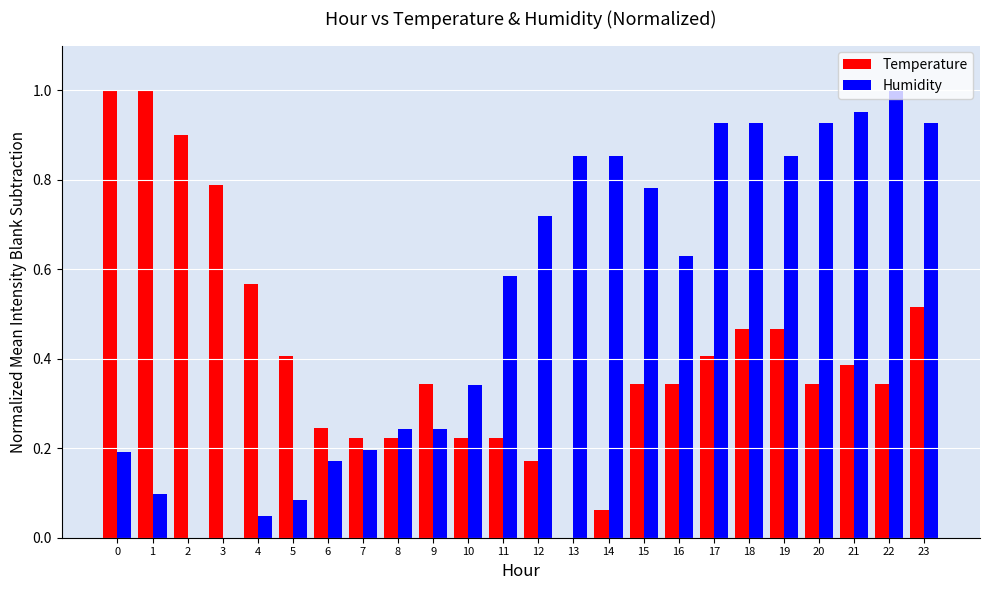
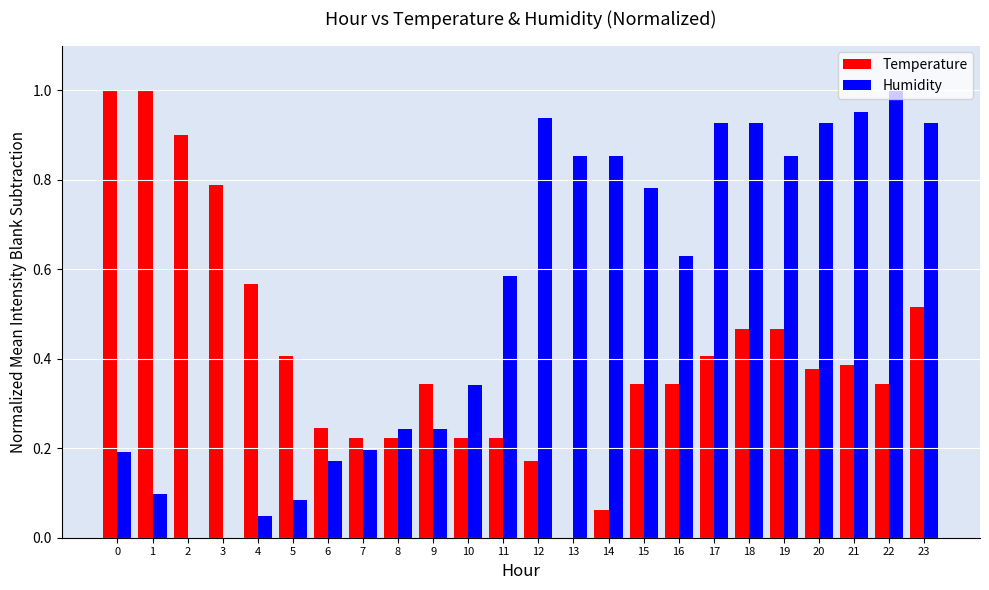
  {
    "Temperature": {
      "0": 1.00,
      "1": 1.00,
      "2": 0.90,
      "3": 0.79,
      "4": 0.57,
      "5": 0.41,
      "6": 0.24,
      "7": 0.22,
      "8": 0.22,
      "9": 0.34,
      "10": 0.22,
      "11": 0.22,
      "12": 0.17,
      "13": 0.00,
      "14": 0.06,
      "15": 0.34,
      "16": 0.34,
      "17": 0.41,
      "18": 0.47,
      "19": 0.47,
-     "20": 0.34,
+     "20": 0.38,
      "21": 0.39,
      "22": 0.34,
      "23": 0.52
    },
    "Humidity": {
      "0": 0.19,
      "1": 0.10,
      "2": 0.00,
      "3": 0.00,
      "4": 0.05,
      "5": 0.09,
      "6": 0.17,
      "7": 0.20,
      "8": 0.24,
      "9": 0.24,
      "10": 0.34,
      "11": 0.59,
-     "12": 0.72,
+     "12": 0.94,
      "13": 0.85,
      "14": 0.85,
      "15": 0.78,
      "16": 0.63,
      "17": 0.93,
      "18": 0.93,
      "19": 0.85,
      "20": 0.93,
      "21": 0.95,
      "23": 0.93
    }
  }
